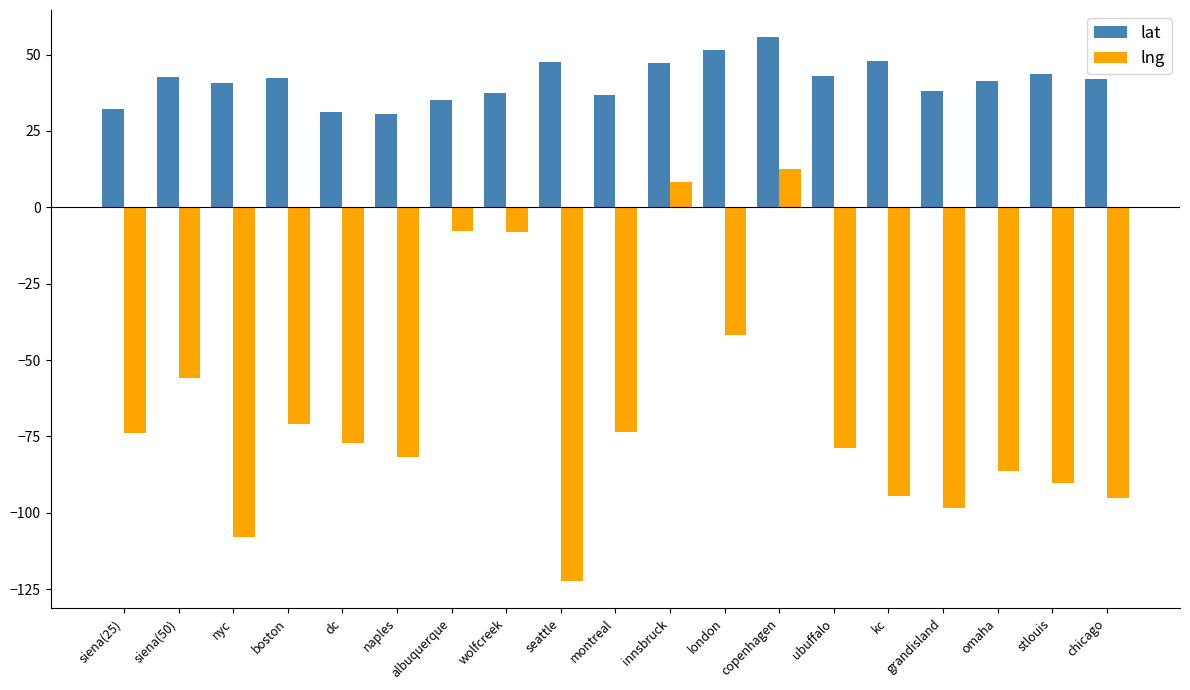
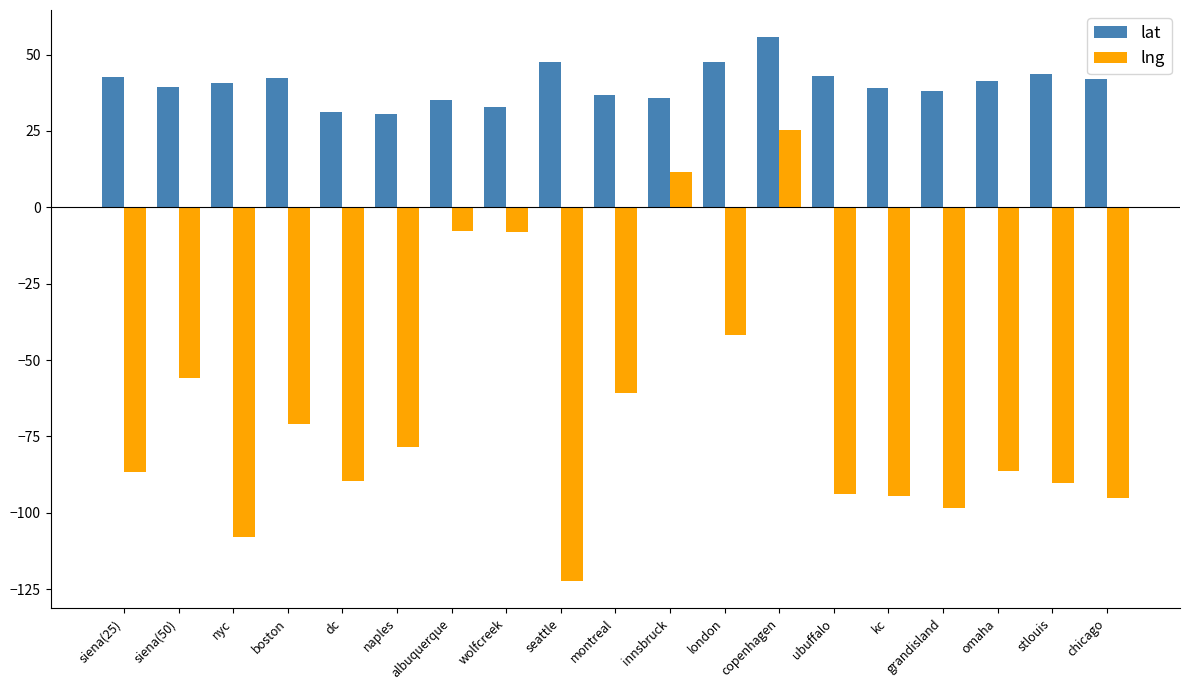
  {
    "lat": {
-     "siena(25)": 32,
-     "siena(50)": 43,
+     "siena(25)": 43,
+     "siena(50)": 39,
      "nyc": 41,
      "boston": 42,
      "dc": 31,
      "naples": 30,
      "albuquerque": 35,
-     "wolfcreek": 37,
+     "wolfcreek": 33,
      "seattle": 48,
      "montreal": 37,
-     "innsbruck": 47,
-     "london": 52,
+     "innsbruck": 36,
+     "london": 47,
      "copenhagen": 56,
      "ubuffalo": 43,
-     "kc": 48,
+     "kc": 39,
      "grandisland": 38,
      "omaha": 41,
      "stlouis": 44,
      "chicago": 42
    },
    "lng": {
-     "siena(25)": -74,
+     "siena(25)": -87,
      "siena(50)": -56,
      "nyc": -108,
      "boston": -71,
-     "dc": -77,
-     "naples": -82,
+     "dc": -90,
+     "naples": -79,
      "albuquerque": -8,
      "wolfcreek": -8,
      "seattle": -122,
-     "montreal": -74,
-     "innsbruck": 8,
+     "montreal": -61,
+     "innsbruck": 11,
      "london": -42,
-     "copenhagen": 13,
-     "ubuffalo": -79,
+     "copenhagen": 25,
+     "ubuffalo": -94,
      "kc": -95,
      "grandisland": -98,
      "omaha": -86,
      "stlouis": -90,
      "chicago": -95
    }
  }
